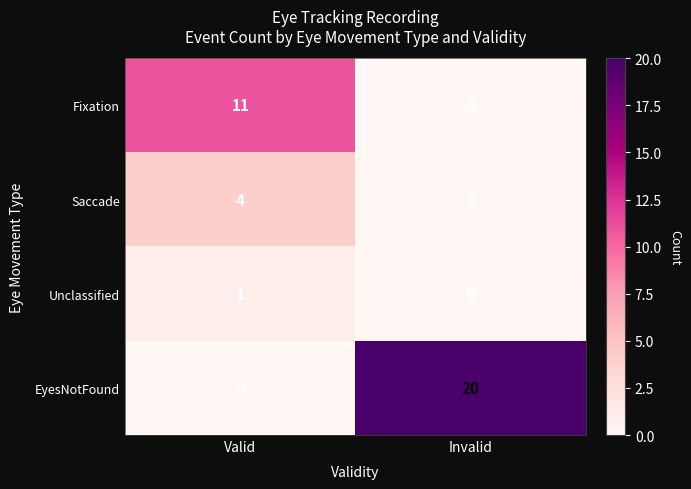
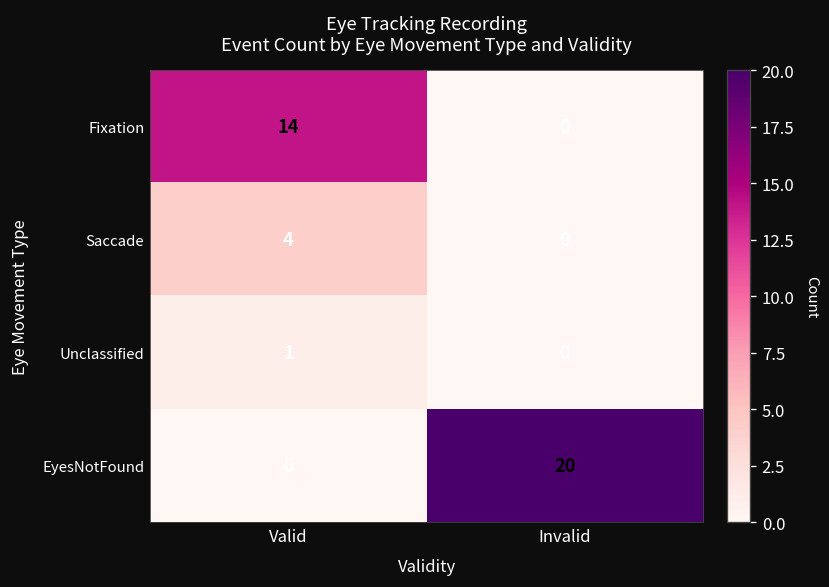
  {
    "Fixation": {
-     "Valid": 11
+     "Valid": 14
    },
    "Saccade": {
      "Valid": 4
    },
    "EyesNotFound": {
      "Invalid": 20
    }
  }
